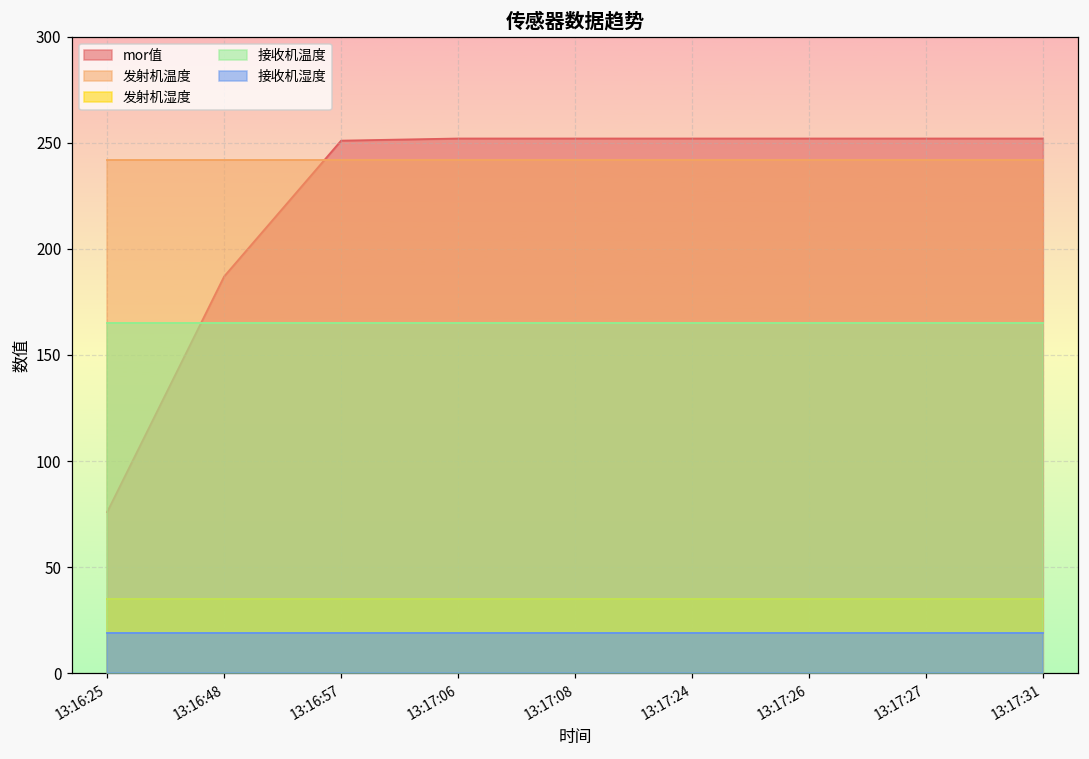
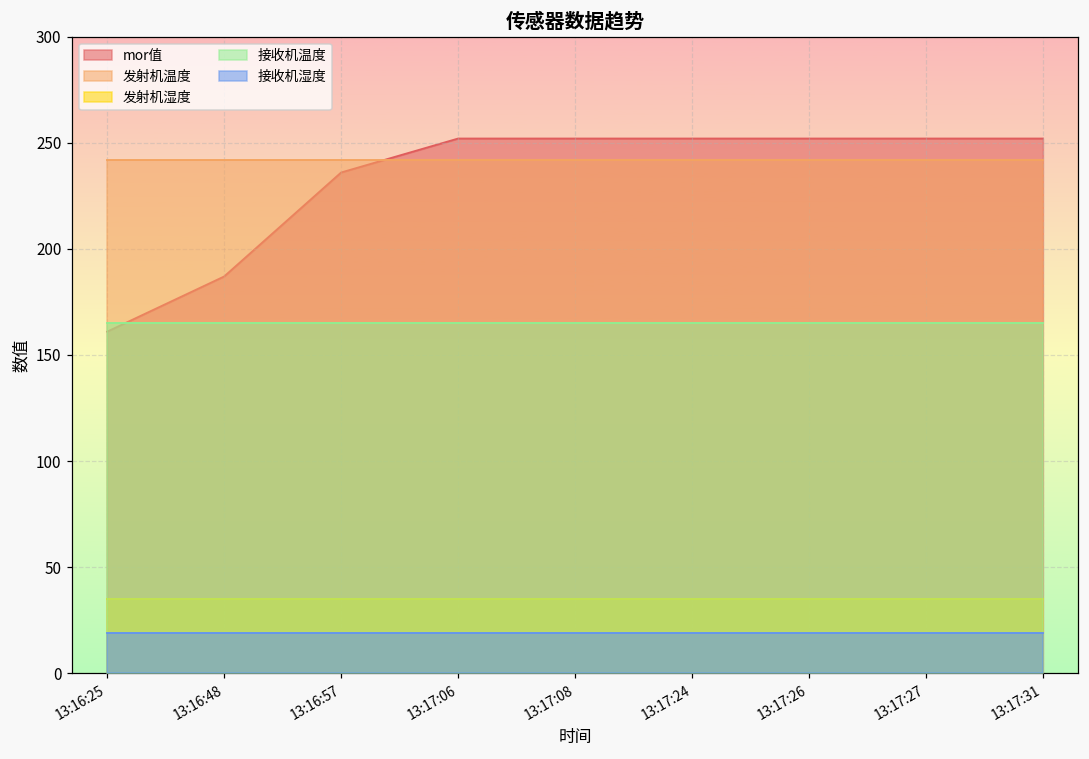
  {
    "mor值": {
-     "13:16:25": 76,
+     "13:16:25": 161,
      "13:16:48": 187,
-     "13:16:57": 251,
+     "13:16:57": 236,
      "13:17:06": 252,
      "13:17:08": 252,
      "13:17:24": 252,
      "13:17:26": 252,
      "13:17:27": 252,
      "13:17:31": 252
    },
    "发射机温度": {
      "13:16:25": 242,
      "13:16:48": 242,
      "13:16:57": 242,
      "13:17:06": 242,
      "13:17:08": 242,
      "13:17:24": 242,
      "13:17:26": 242,
      "13:17:27": 242,
      "13:17:31": 242
    },
    "发射机湿度": {
      "13:16:25": 35,
      "13:16:48": 35,
      "13:16:57": 35,
      "13:17:06": 35,
      "13:17:08": 35,
      "13:17:24": 35,
      "13:17:26": 35,
      "13:17:27": 35,
      "13:17:31": 35
    },
    "接收机温度": {
      "13:16:25": 165,
      "13:16:48": 165,
      "13:16:57": 165,
      "13:17:06": 165,
      "13:17:08": 165,
      "13:17:24": 165,
      "13:17:26": 165,
      "13:17:27": 165,
      "13:17:31": 165
    },
    "接收机湿度": {
      "13:16:25": 19,
      "13:16:48": 19,
      "13:16:57": 19,
      "13:17:06": 19,
      "13:17:08": 19,
      "13:17:24": 19,
      "13:17:26": 19,
      "13:17:27": 19,
      "13:17:31": 19
    }
  }
